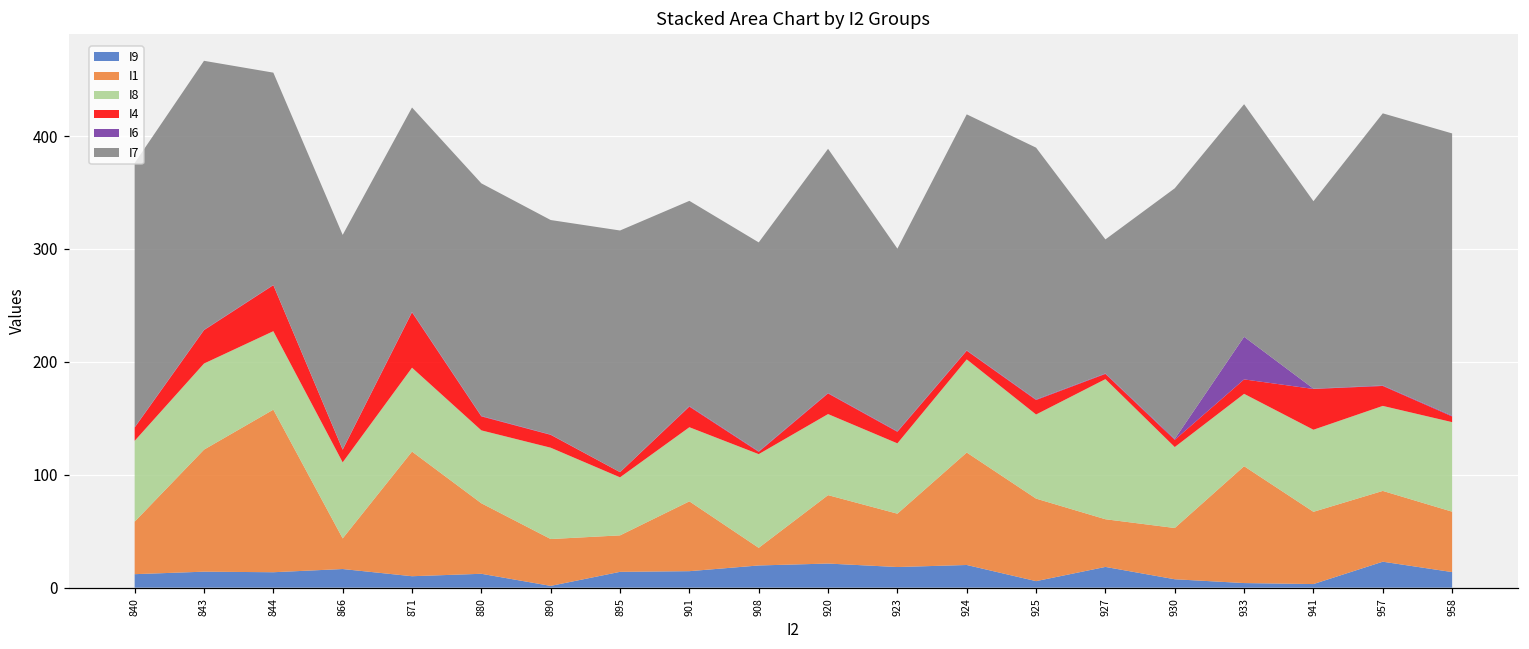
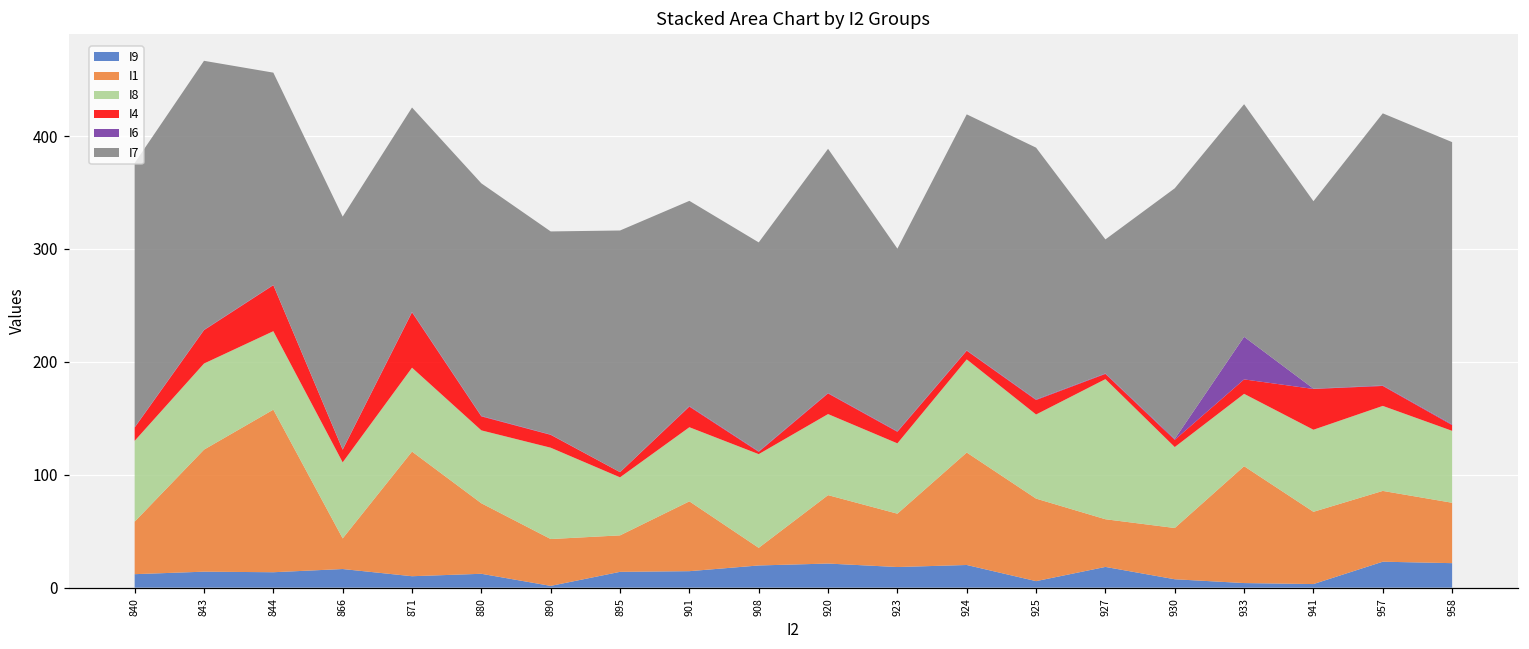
  {
    "I9": {
      "840": 12,
      "843": 14,
      "844": 14,
      "866": 16,
      "871": 10,
      "880": 12,
      "895": 14,
      "901": 15,
      "908": 20,
      "920": 21,
      "923": 18,
      "924": 20,
      "925": 6,
      "927": 18,
      "930": 7,
      "933": 4,
      "941": 3,
      "957": 23,
-     "958": 14
+     "958": 22
    },
    "I1": {
      "840": 47,
      "843": 108,
      "844": 144,
      "866": 27,
      "871": 110,
      "880": 62,
      "890": 42,
      "895": 32,
      "901": 62,
      "908": 16,
      "920": 61,
      "923": 47,
      "924": 100,
      "925": 73,
      "927": 42,
      "930": 45,
      "933": 104,
      "941": 64,
      "957": 63,
      "958": 54
    },
    "I8": {
      "840": 72,
      "843": 76,
      "844": 70,
      "866": 67,
      "871": 74,
      "880": 65,
      "890": 81,
      "895": 51,
      "901": 66,
      "920": 72,
      "923": 62,
      "924": 83,
      "925": 75,
      "927": 124,
      "930": 72,
      "933": 64,
      "941": 73,
      "957": 75,
-     "958": 79
+     "958": 64
    },
    "I4": {
      "933": 13
    },
    "I6": {
      "933": 38
    },
    "I7": {
      "840": 234,
      "843": 238,
      "844": 188,
-     "866": 190,
+     "866": 206,
      "871": 181,
      "880": 206,
-     "890": 190,
+     "890": 180,
      "895": 214,
      "901": 182,
      "908": 185,
      "920": 216,
      "923": 162,
      "924": 209,
      "925": 223,
      "927": 119,
      "930": 222,
      "933": 206,
      "941": 166,
      "957": 241,
      "958": 250
    }
  }
